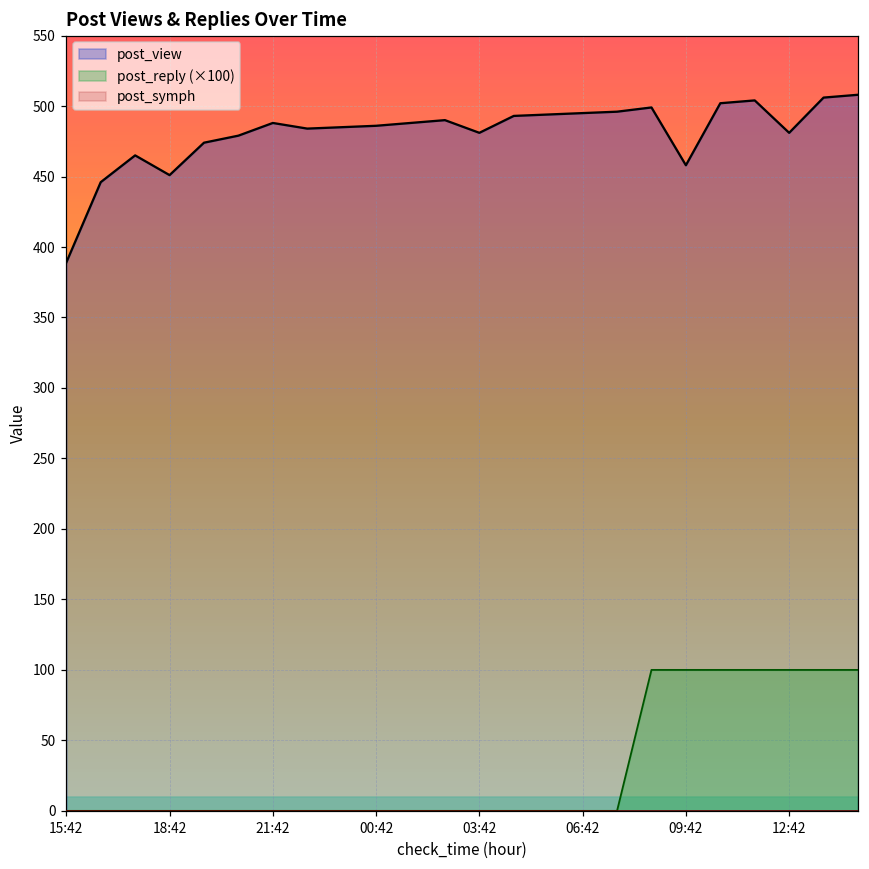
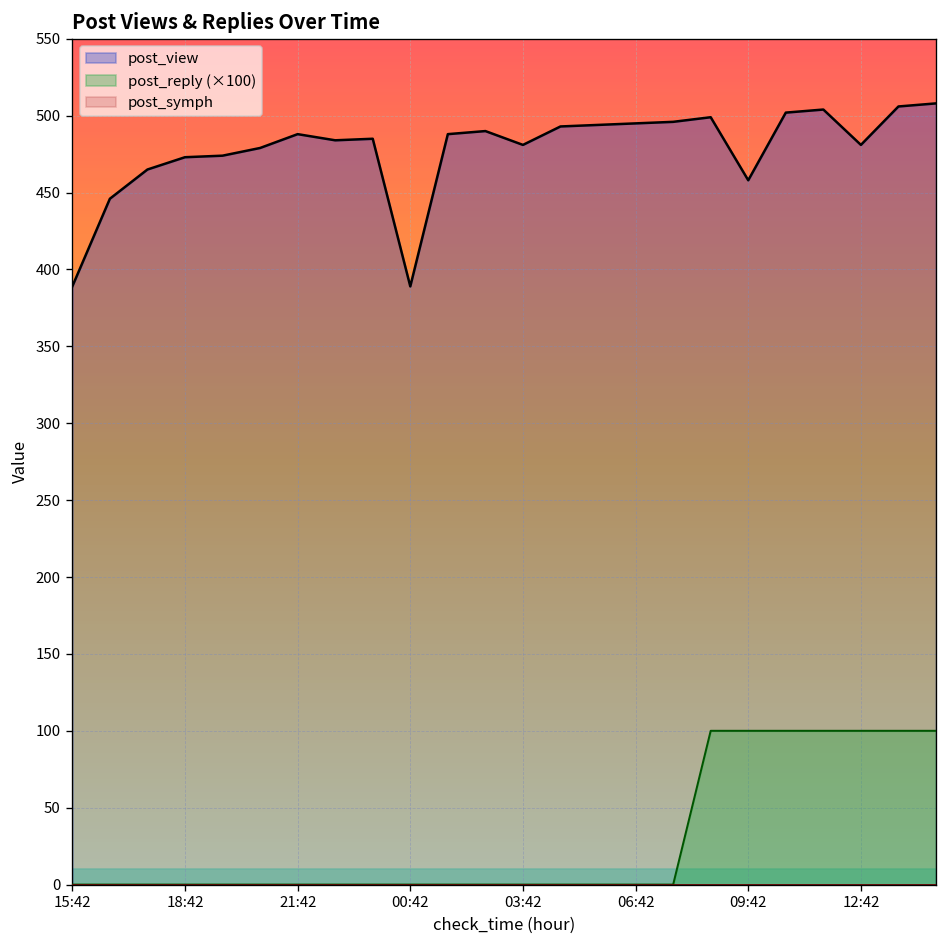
  {
    "post_view": {
      "15:42": 389,
-     "18:42": 451,
+     "18:42": 473,
      "21:42": 488,
-     "00:42": 486,
+     "00:42": 389,
      "03:42": 481,
      "06:42": 495,
      "09:42": 458,
      "12:42": 481
    },
    "post_reply (×100)": {
      "09:42": 100,
      "12:42": 100
    }
  }
